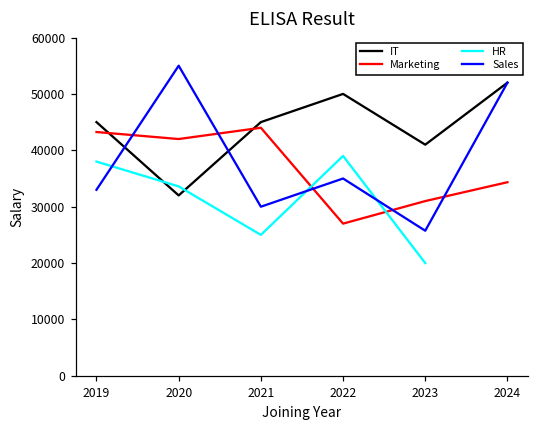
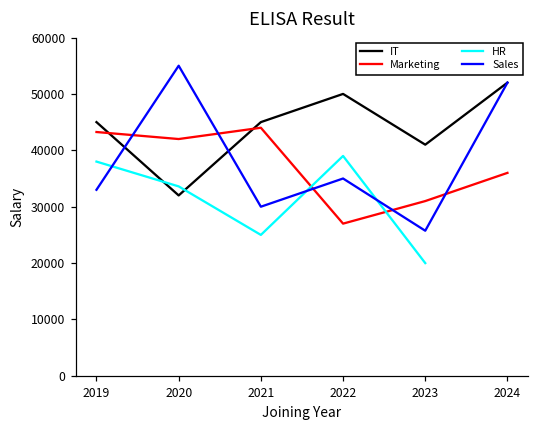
  {
    "IT": {
      "2019": 45000,
      "2020": 32000,
      "2021": 45000,
      "2022": 50000,
      "2023": 41000
    },
    "Marketing": {
      "2019": 43000,
      "2020": 42000,
      "2021": 44000,
      "2022": 27000,
      "2023": 31000,
-     "2024": 34000
+     "2024": 36000
    },
    "HR": {
      "2019": 38000,
      "2020": 34000,
      "2021": 25000,
      "2022": 39000,
      "2023": 20000
    },
    "Sales": {
      "2019": 33000,
      "2020": 55000,
      "2021": 30000,
      "2022": 35000,
      "2023": 26000
    }
  }
